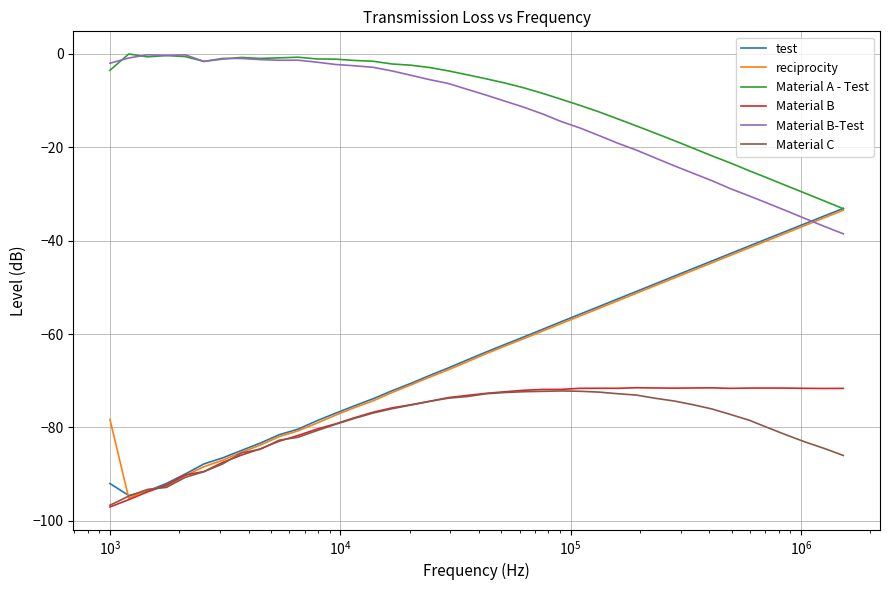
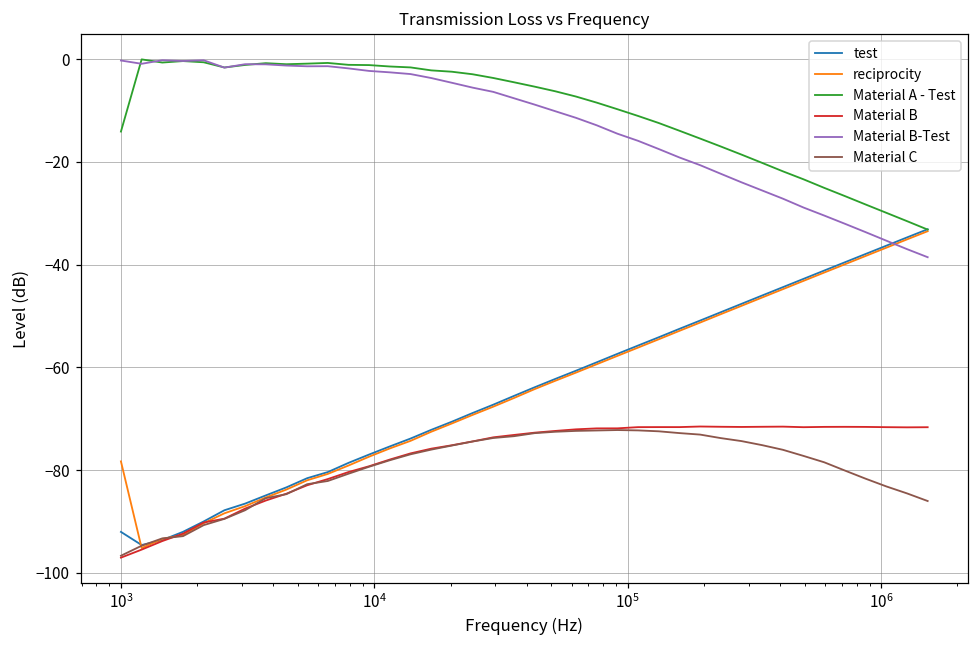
  {
    "test": {
      "10^3": -92
    },
    "reciprocity": {
      "10^3": -78
    },
    "Material A - Test": {
-     "10^3": -4
+     "10^3": -14
    },
    "Material B-Test": {
-     "10^3": -2
+     "10^3": 0
    }
  }
